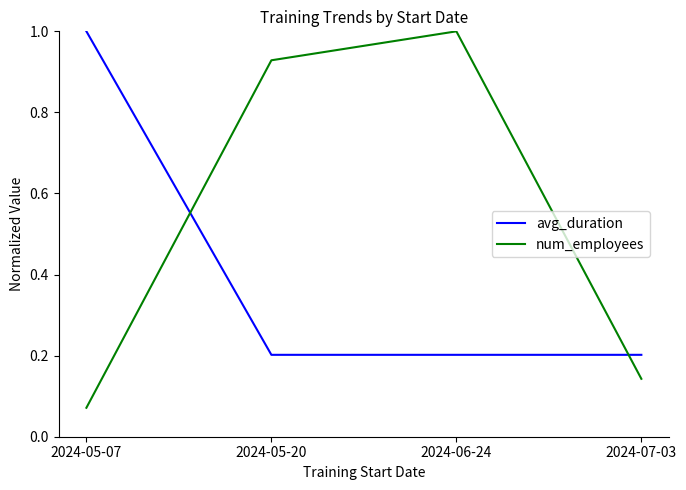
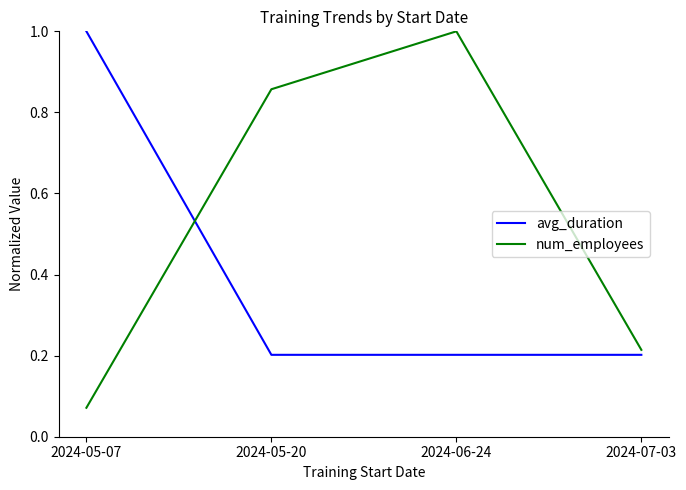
  {
    "avg_duration": {
      "2024-05-07": 1.00,
      "2024-05-20": 0.20,
      "2024-06-24": 0.20,
      "2024-07-03": 0.20
    },
    "num_employees": {
      "2024-05-07": 0.07,
-     "2024-05-20": 0.93,
+     "2024-05-20": 0.86,
      "2024-06-24": 1.00,
-     "2024-07-03": 0.14
+     "2024-07-03": 0.21
    }
  }
